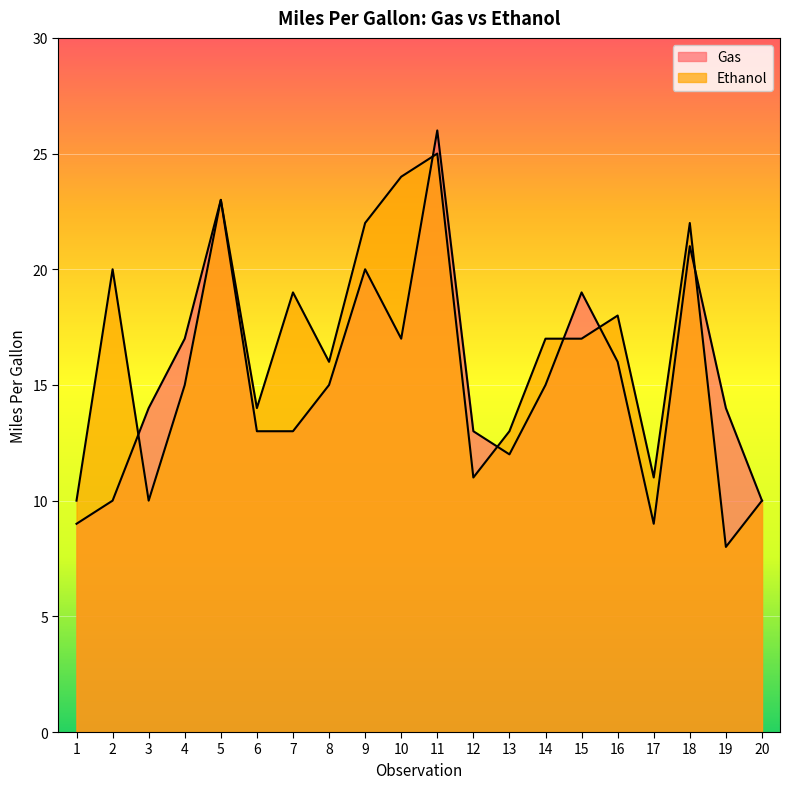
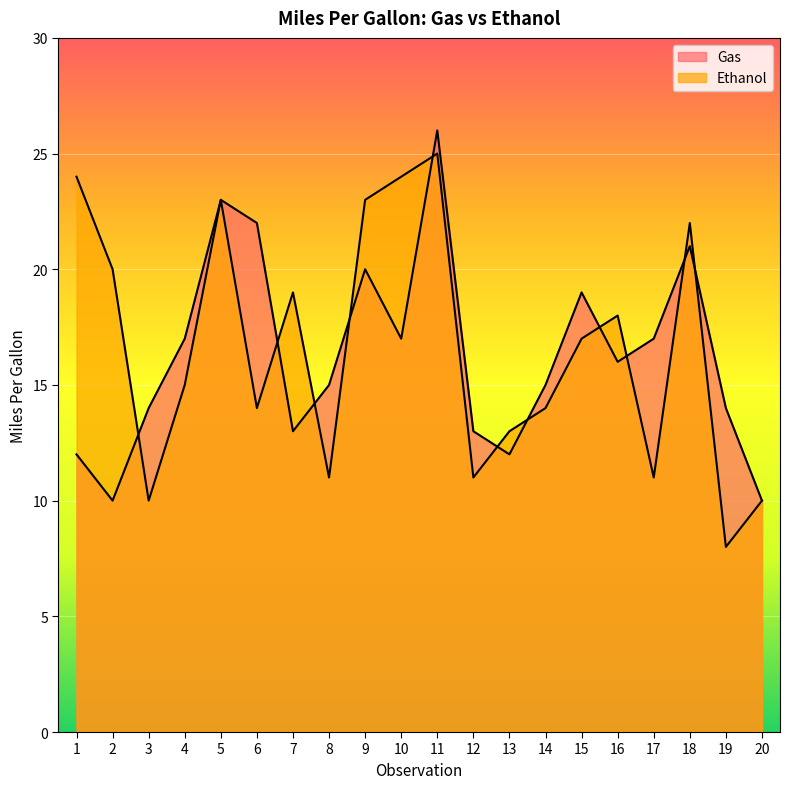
  {
    "Gas": {
-     "1": 9,
+     "1": 12,
      "2": 10,
      "3": 14,
      "4": 17,
-     "6": 13,
+     "6": 22,
      "7": 13,
      "8": 15,
      "9": 20,
      "10": 17,
      "11": 26,
      "12": 13,
      "13": 12,
      "14": 15,
      "15": 19,
      "16": 16,
-     "17": 9,
+     "17": 17,
      "18": 21,
      "19": 14
    },
    "Ethanol": {
-     "1": 10,
+     "1": 24,
      "2": 20,
      "3": 10,
      "4": 15,
      "6": 14,
      "7": 19,
-     "8": 16,
-     "9": 22,
+     "8": 11,
+     "9": 23,
      "10": 24,
      "11": 25,
      "12": 11,
      "13": 13,
-     "14": 17,
+     "14": 14,
      "15": 17,
      "16": 18,
      "17": 11,
      "18": 22,
      "19": 8
    }
  }
